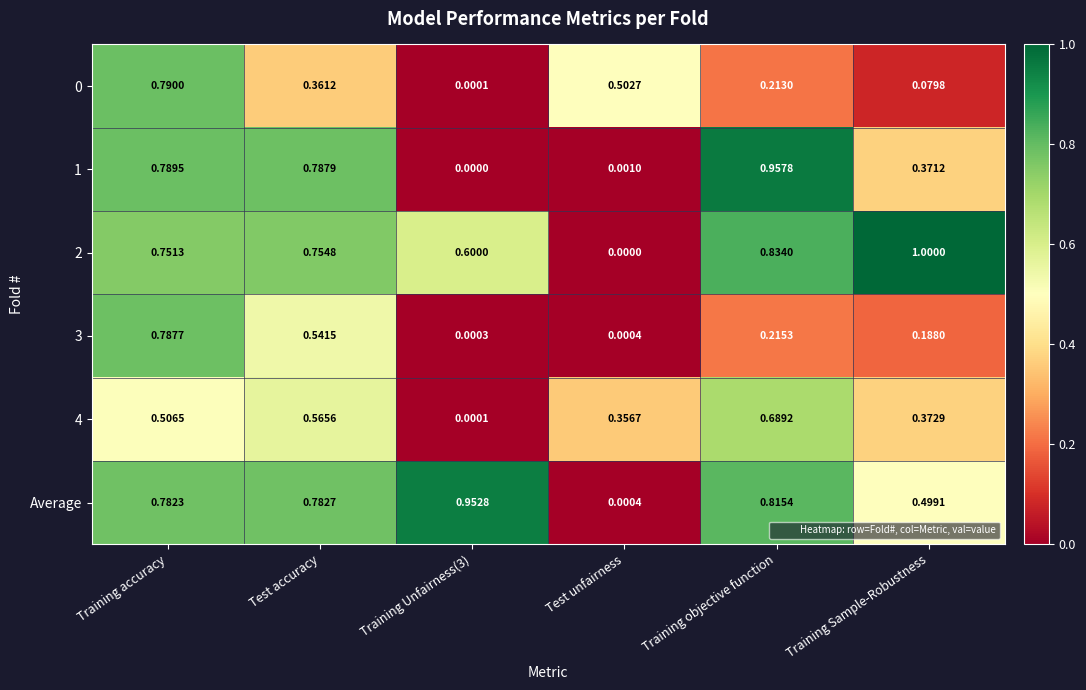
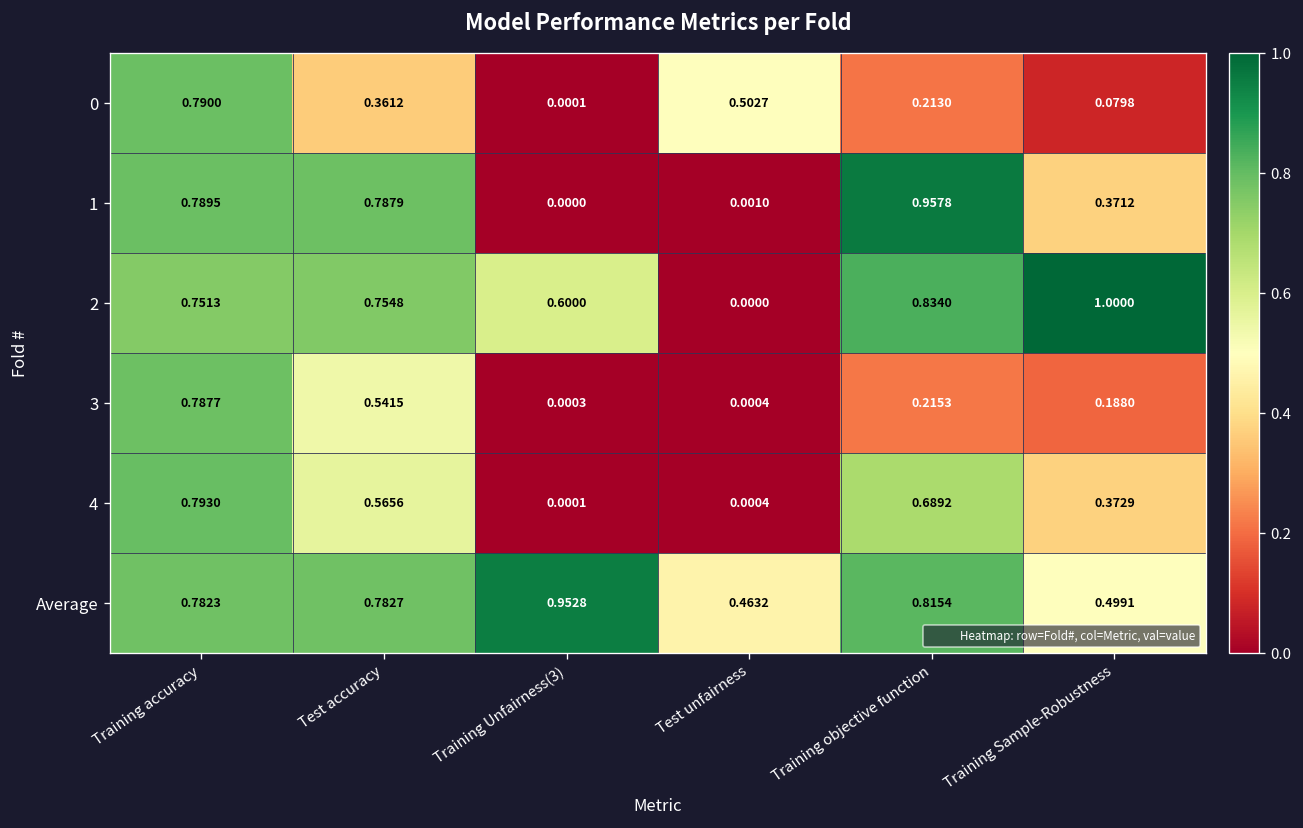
  {
    "0": {
      "Training accuracy": 0.7900,
      "Test accuracy": 0.3612,
      "Training Unfairness(3)": 0.0001,
      "Test unfairness": 0.5027,
      "Training objective function": 0.2130,
      "Training Sample-Robustness": 0.0798
    },
    "1": {
      "Training accuracy": 0.7895,
      "Test accuracy": 0.7879,
      "Training Unfairness(3)": 0.0000,
      "Test unfairness": 0.0010,
      "Training objective function": 0.9578,
      "Training Sample-Robustness": 0.3712
    },
    "2": {
      "Training accuracy": 0.7513,
      "Test accuracy": 0.7548,
      "Training Unfairness(3)": 0.6000,
      "Test unfairness": 0.0000,
      "Training objective function": 0.8340,
      "Training Sample-Robustness": 1.0000
    },
    "3": {
      "Training accuracy": 0.7877,
      "Test accuracy": 0.5415,
      "Training Unfairness(3)": 0.0003,
      "Test unfairness": 0.0004,
      "Training objective function": 0.2153,
      "Training Sample-Robustness": 0.1880
    },
    "4": {
-     "Training accuracy": 0.5065,
+     "Training accuracy": 0.7930,
      "Test accuracy": 0.5656,
      "Training Unfairness(3)": 0.0001,
-     "Test unfairness": 0.3567,
+     "Test unfairness": 0.0004,
      "Training objective function": 0.6892,
      "Training Sample-Robustness": 0.3729
    },
    "Average": {
      "Training accuracy": 0.7823,
      "Test accuracy": 0.7827,
      "Training Unfairness(3)": 0.9528,
-     "Test unfairness": 0.0004,
+     "Test unfairness": 0.4632,
      "Training objective function": 0.8154,
      "Training Sample-Robustness": 0.4991
    }
  }
